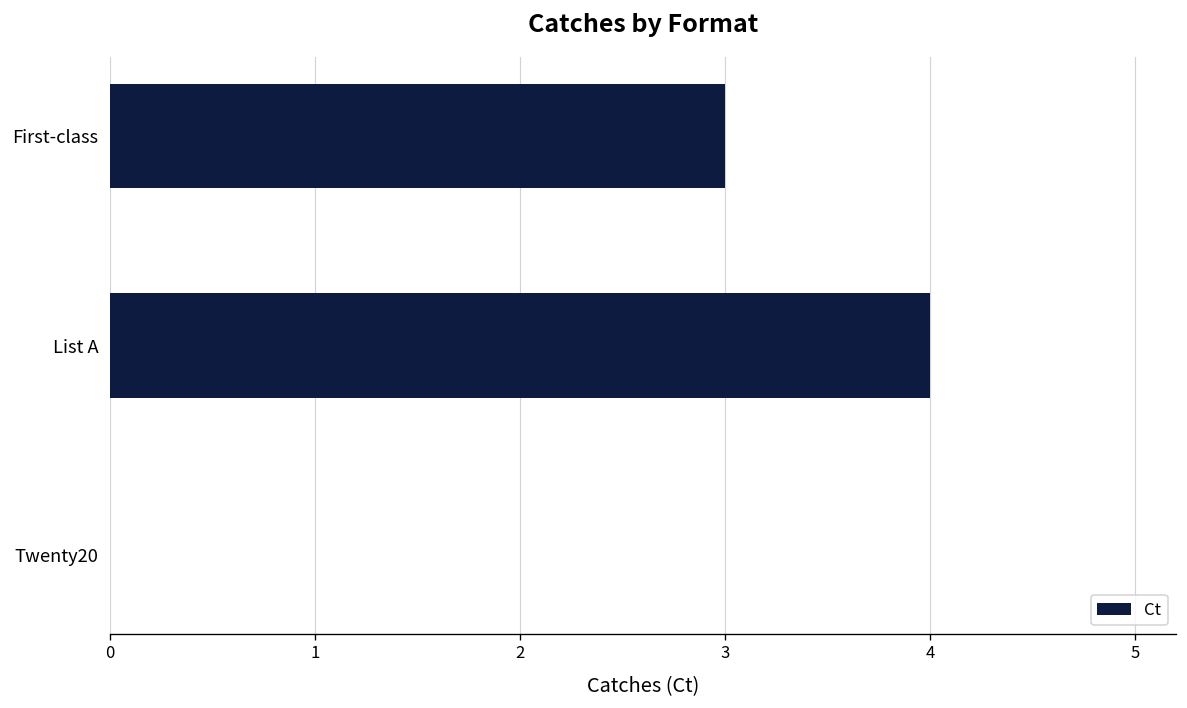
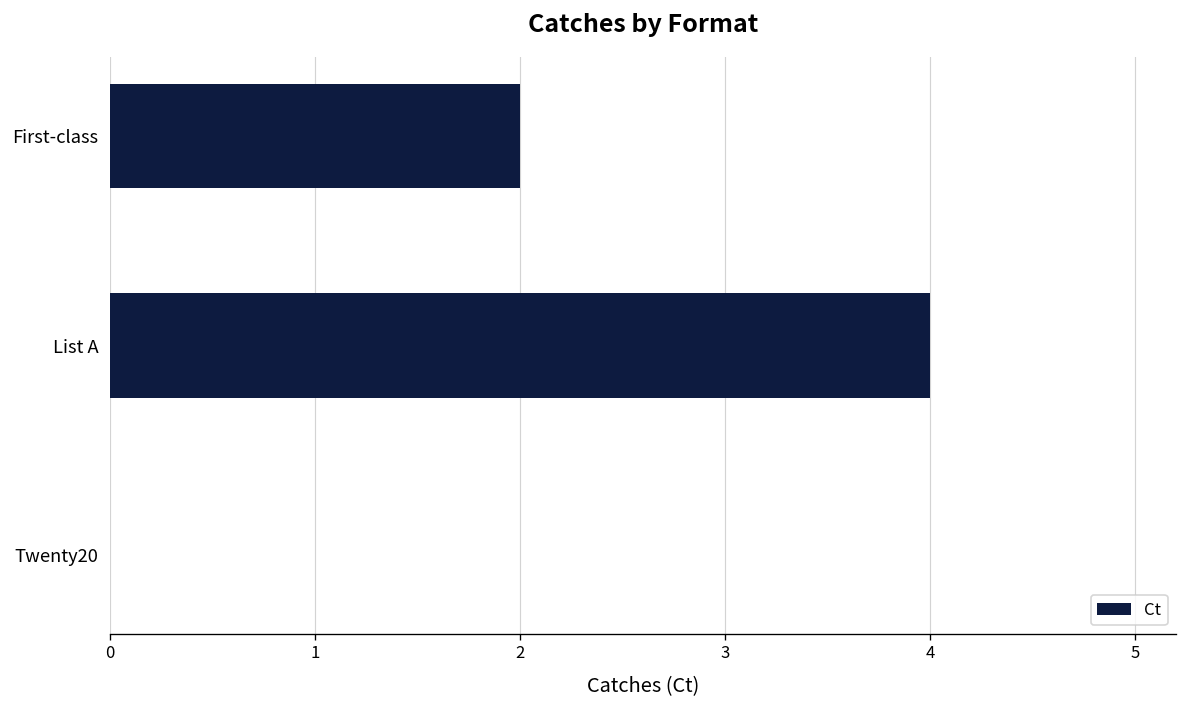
  {
-   "First-class": 3,
+   "First-class": 2,
    "List A": 4,
    "Twenty20": 0
  }
